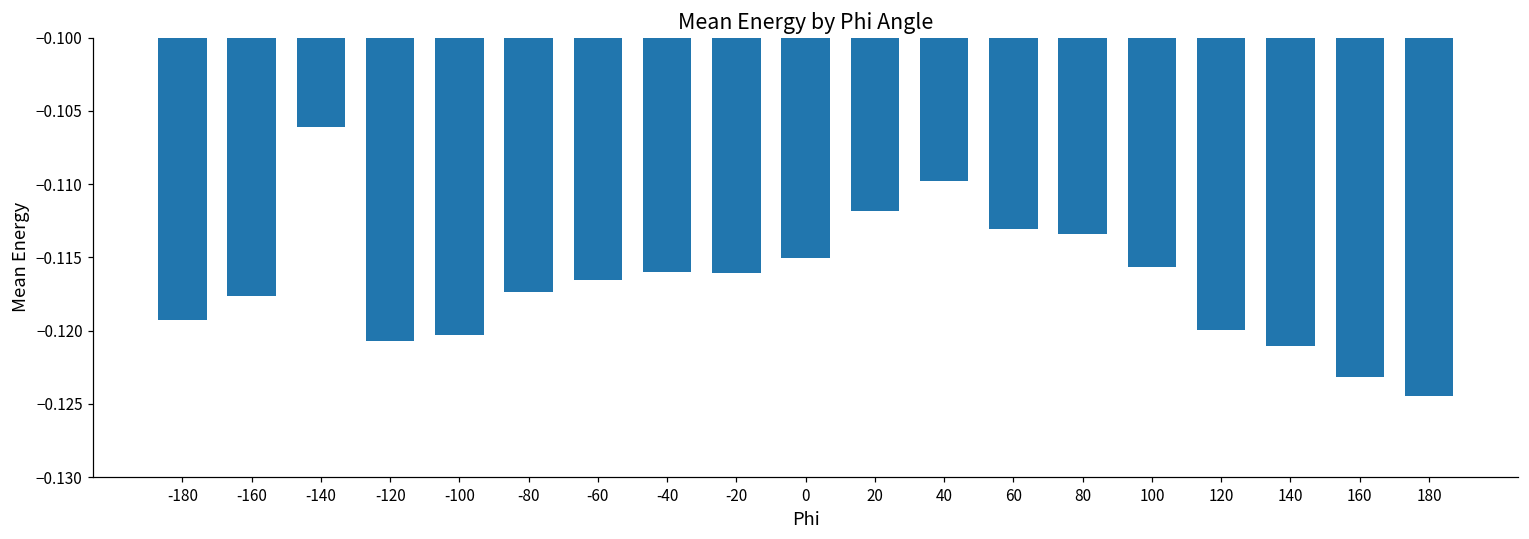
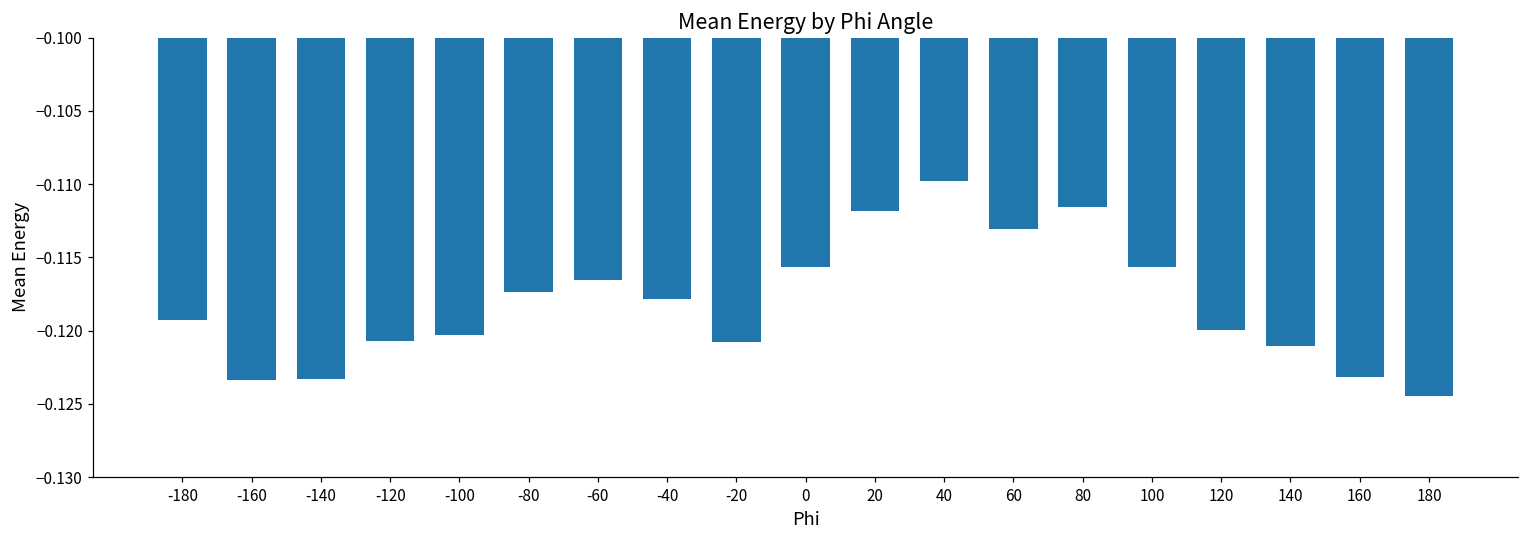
  {
    "-180": -0.1193,
-   "-160": -0.1177,
-   "-140": -0.1061,
+   "-160": -0.1234,
+   "-140": -0.1233,
    "-120": -0.1207,
    "-100": -0.1203,
    "-80": -0.1173,
    "-60": -0.1165,
-   "-40": -0.1160,
-   "-20": -0.1161,
-   "0": -0.1151,
+   "-40": -0.1178,
+   "-20": -0.1208,
+   "0": -0.1157,
    "20": -0.1119,
    "40": -0.1098,
    "60": -0.1130,
-   "80": -0.1134,
+   "80": -0.1116,
    "100": -0.1157,
    "120": -0.1199,
    "140": -0.1211,
    "160": -0.1232,
    "180": -0.1244
  }
